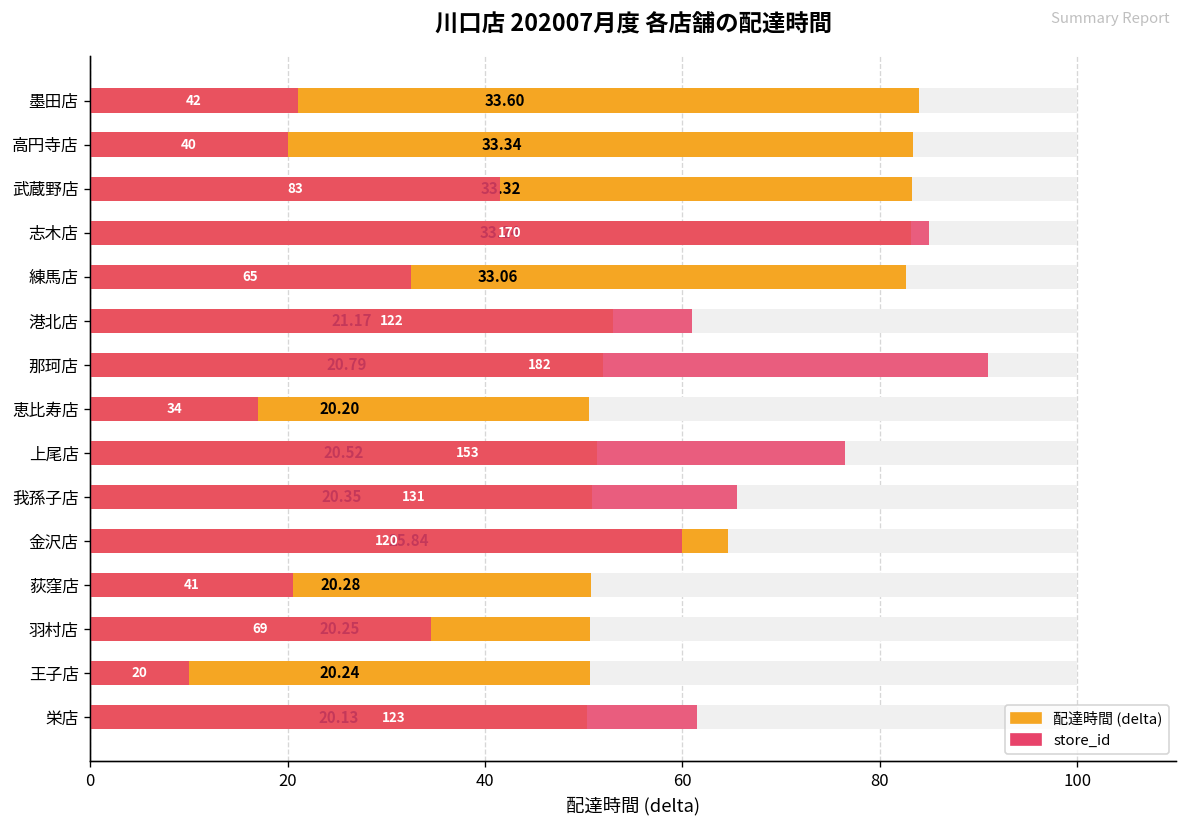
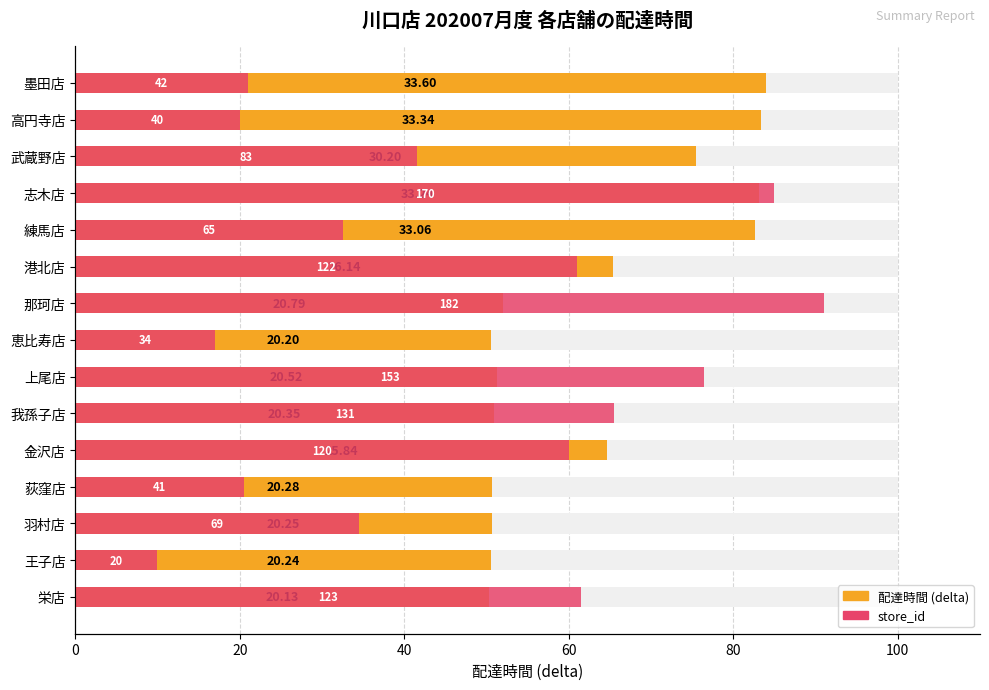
  {
    "配達時間 (delta)": {
-     "武蔵野店": 83,
-     "港北店": 53
+     "武蔵野店": 75,
+     "港北店": 65
    }
  }
